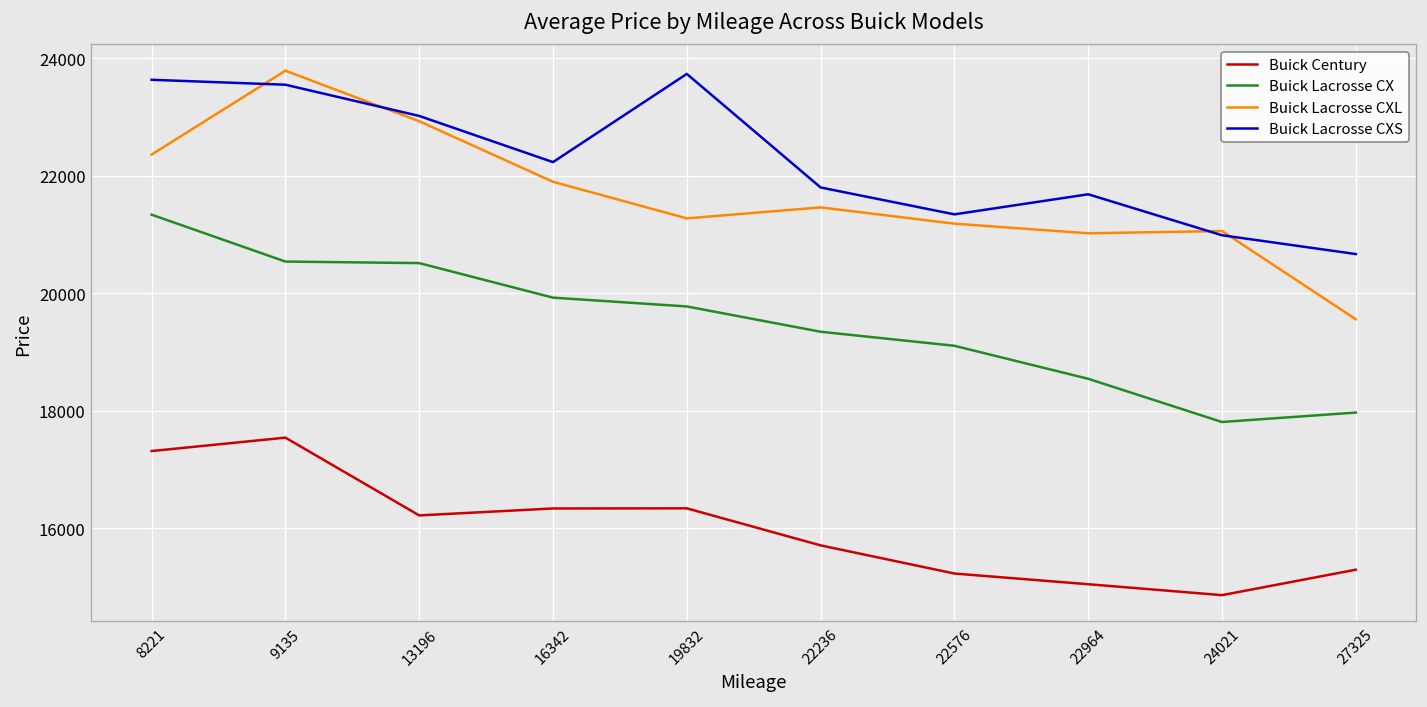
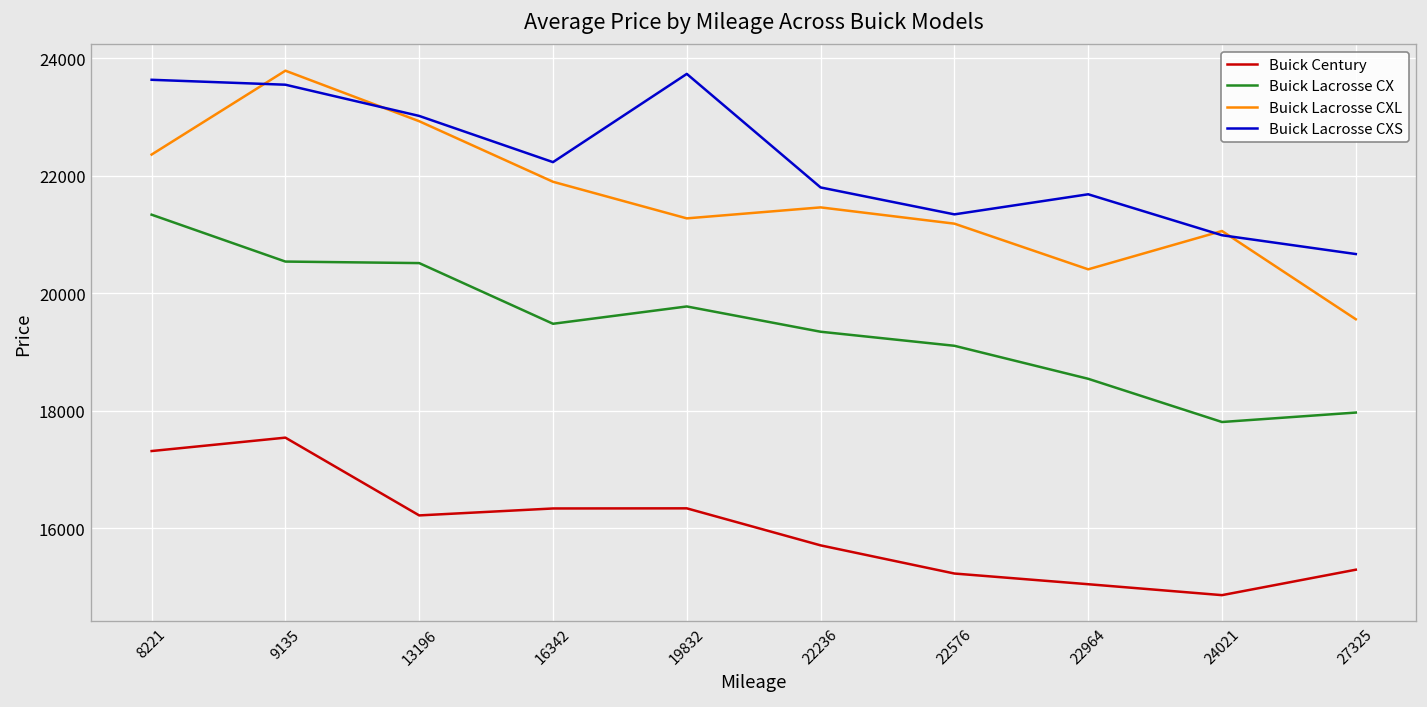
  {
    "Buick Century": {
      "8221": 17300,
      "9135": 17500,
      "13196": 16200,
      "16342": 16300,
      "19832": 16300,
      "22236": 15700,
      "22576": 15200,
      "22964": 15000,
      "24021": 14900,
      "27325": 15300
    },
    "Buick Lacrosse CX": {
      "8221": 21300,
      "9135": 20500,
      "13196": 20500,
-     "16342": 19900,
+     "16342": 19500,
      "19832": 19800,
      "22236": 19300,
      "22576": 19100,
      "22964": 18500,
      "24021": 17800,
      "27325": 18000
    },
    "Buick Lacrosse CXL": {
      "8221": 22400,
      "9135": 23800,
      "13196": 22900,
      "16342": 21900,
      "19832": 21300,
      "22236": 21500,
      "22576": 21200,
-     "22964": 21000,
+     "22964": 20400,
      "24021": 21100,
      "27325": 19600
    },
    "Buick Lacrosse CXS": {
      "8221": 23600,
      "9135": 23500,
      "13196": 23000,
      "16342": 22200,
      "19832": 23700,
      "22236": 21800,
      "22576": 21300,
      "22964": 21700,
      "24021": 21000,
      "27325": 20700
    }
  }
